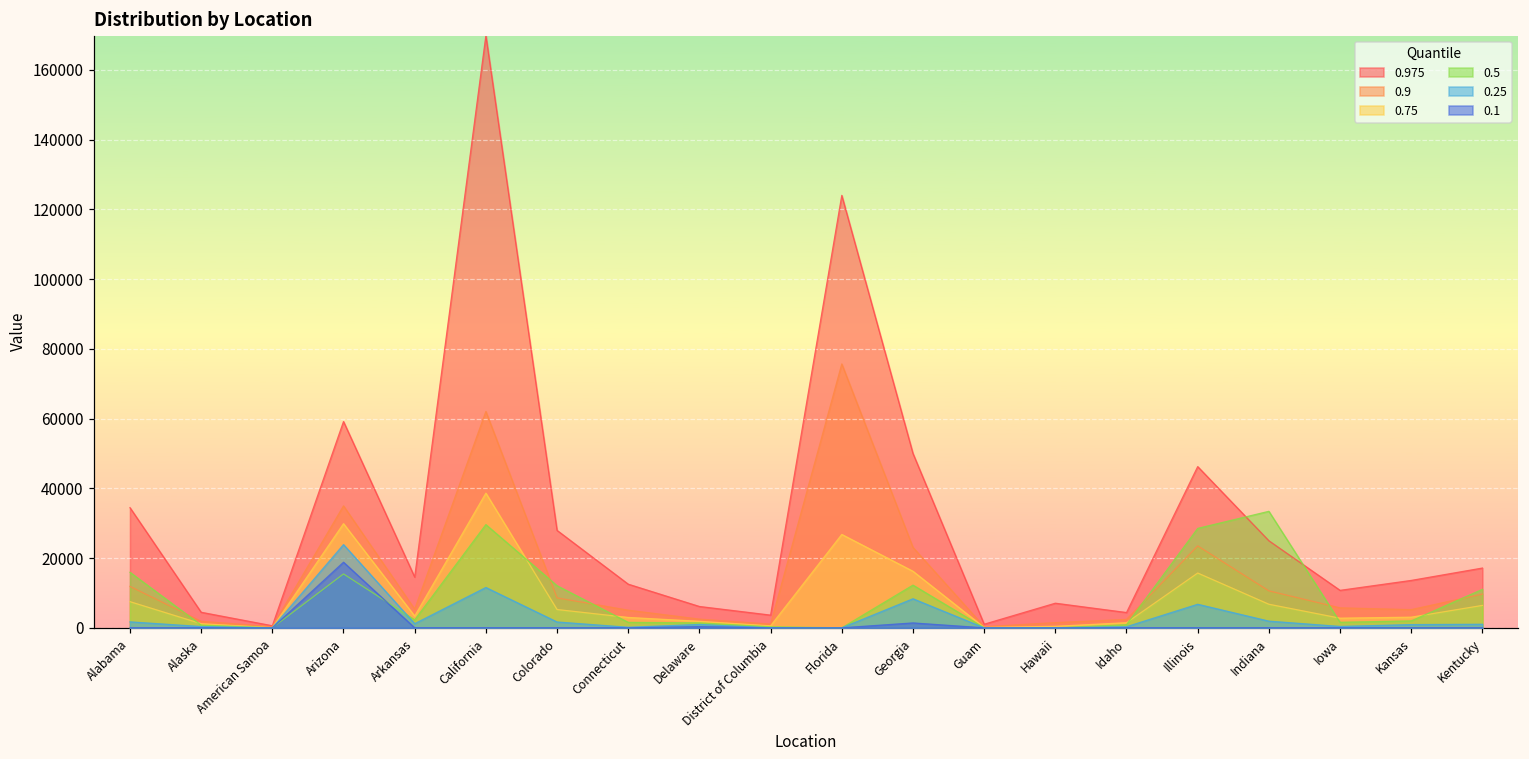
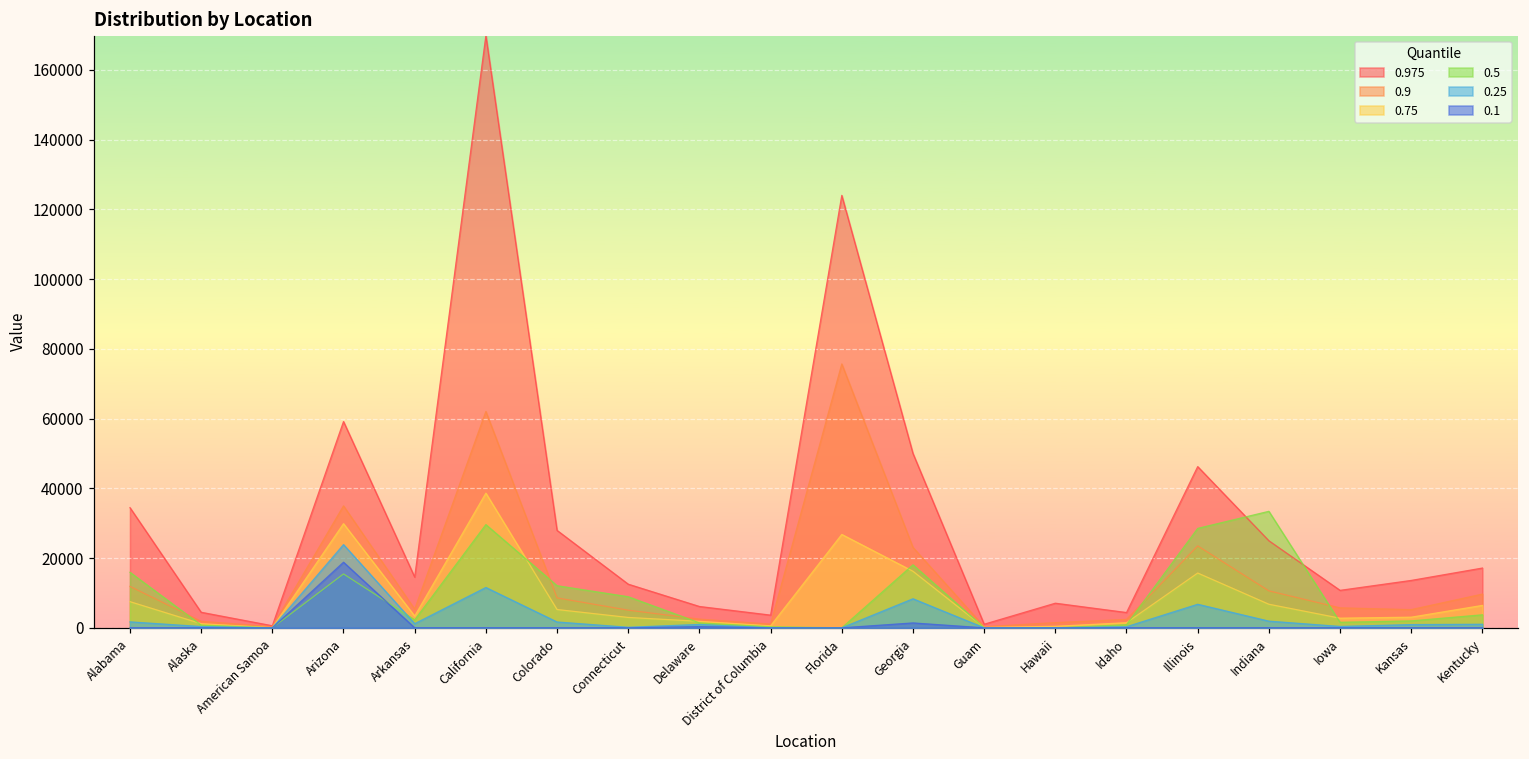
  {
    "0.5": {
      "Alabama": 16000,
      "Arizona": 15000,
      "Arkansas": 2000,
      "California": 30000,
      "Colorado": 12000,
-     "Connecticut": 2000,
-     "Georgia": 12000,
+     "Connecticut": 9000,
+     "Georgia": 18000,
      "Illinois": 29000,
      "Indiana": 33000,
      "Iowa": 2000,
      "Kansas": 2000,
-     "Kentucky": 11000
+     "Kentucky": 4000
    }
  }
